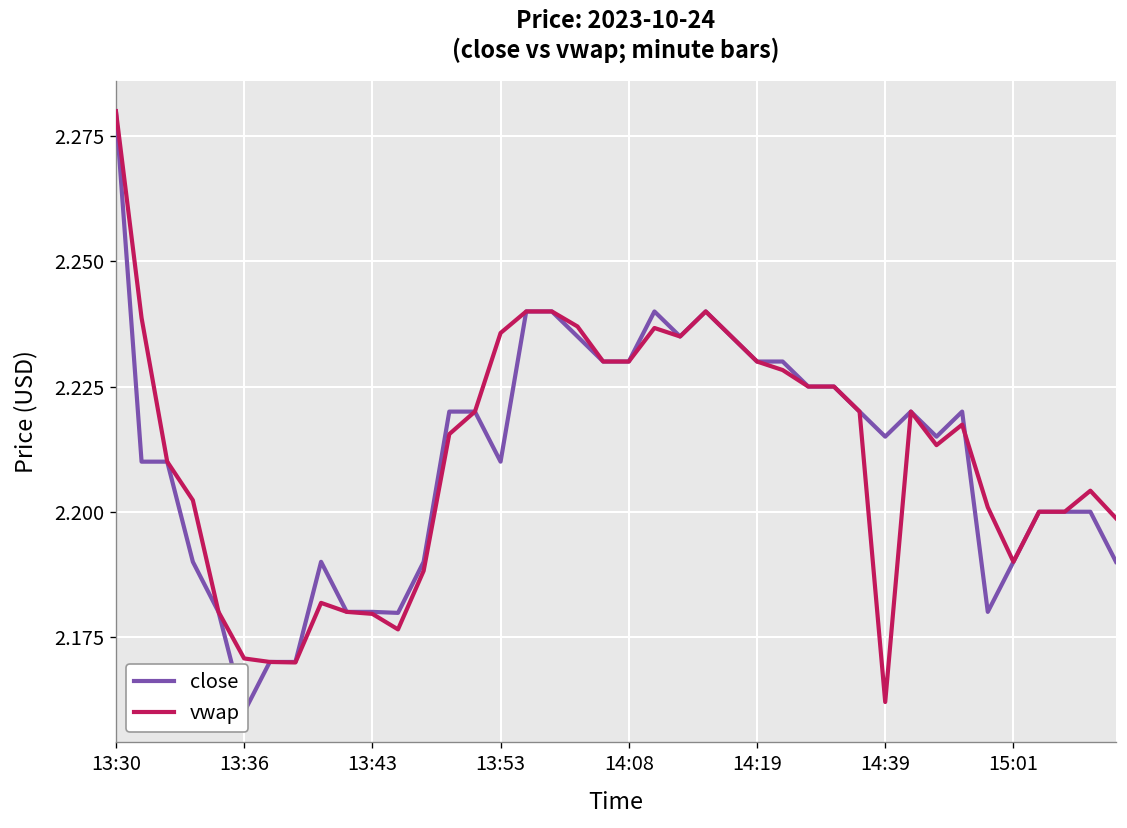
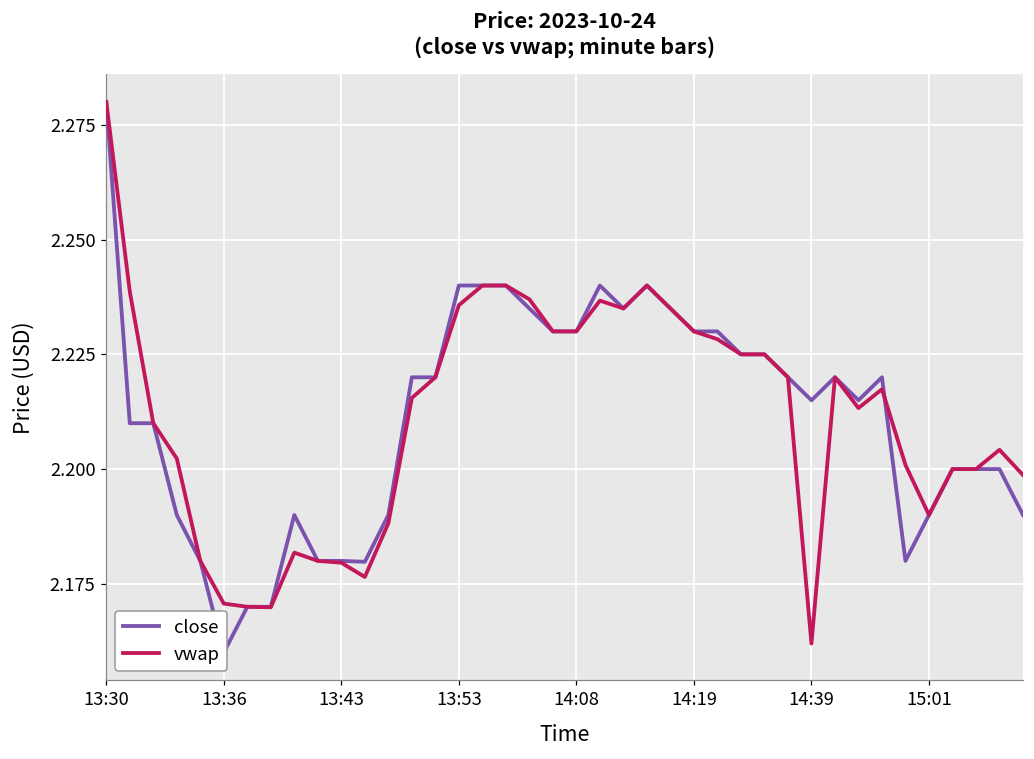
  {
    "close": {
-     "13:53": 2.21,
+     "13:53": 2.24,
      "14:39": 2.215
    },
    "vwap": {
      "13:36": 2.171,
      "13:53": 2.236,
      "14:39": 2.162
    }
  }
